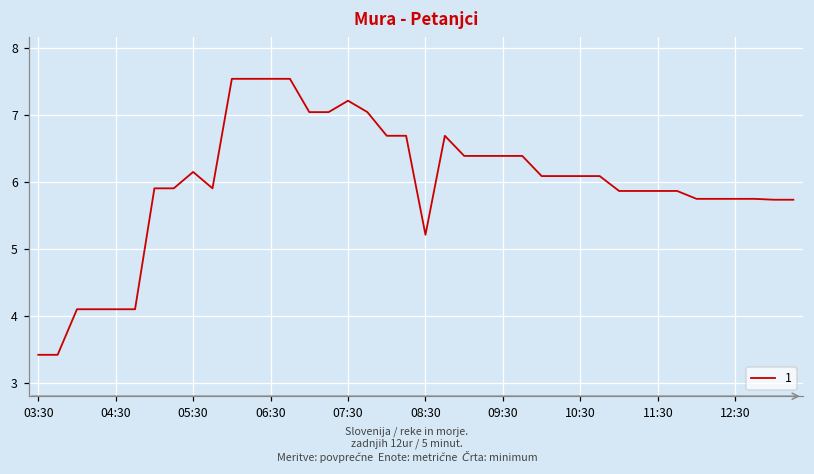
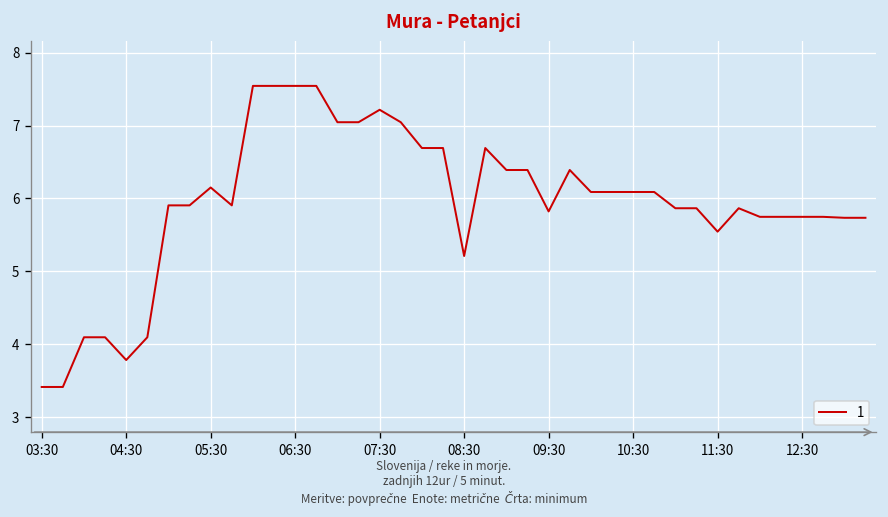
  {
    "03:30": 3.4,
-   "04:30": 4.1,
+   "04:30": 3.8,
    "05:30": 6.2,
    "06:30": 7.5,
    "07:30": 7.2,
    "08:30": 5.2,
-   "09:30": 6.4,
+   "09:30": 5.8,
    "10:30": 6.1,
-   "11:30": 5.9,
+   "11:30": 5.5,
    "12:30": 5.7
  }
